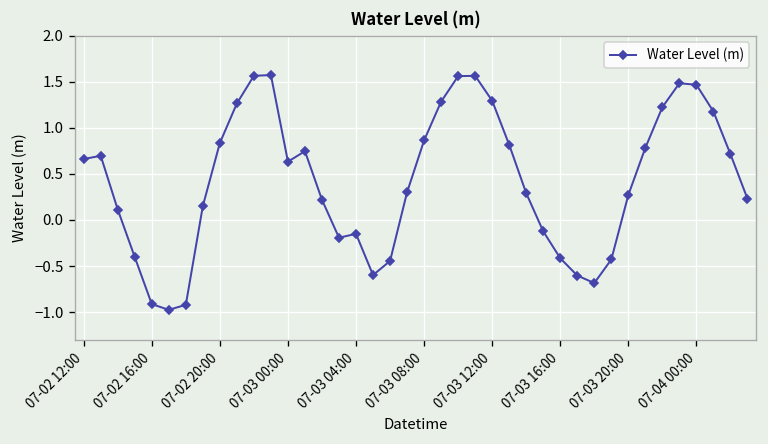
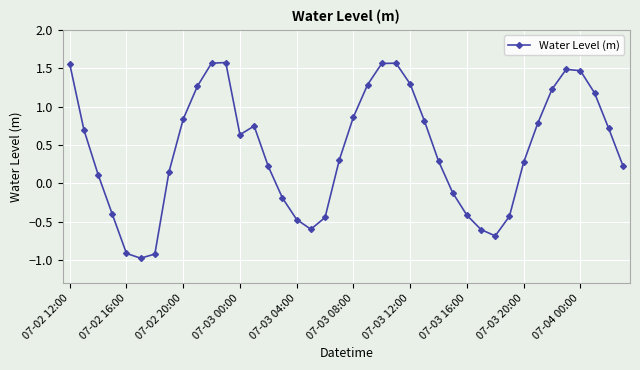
  {
-   "07-02 12:00": 0.7,
+   "07-02 12:00": 1.6,
    "07-02 16:00": -0.9,
    "07-02 20:00": 0.8,
    "07-03 00:00": 0.6,
-   "07-03 04:00": -0.2,
+   "07-03 04:00": -0.5,
    "07-03 08:00": 0.9,
    "07-03 12:00": 1.3,
    "07-03 16:00": -0.4,
    "07-03 20:00": 0.3,
    "07-04 00:00": 1.5
  }
